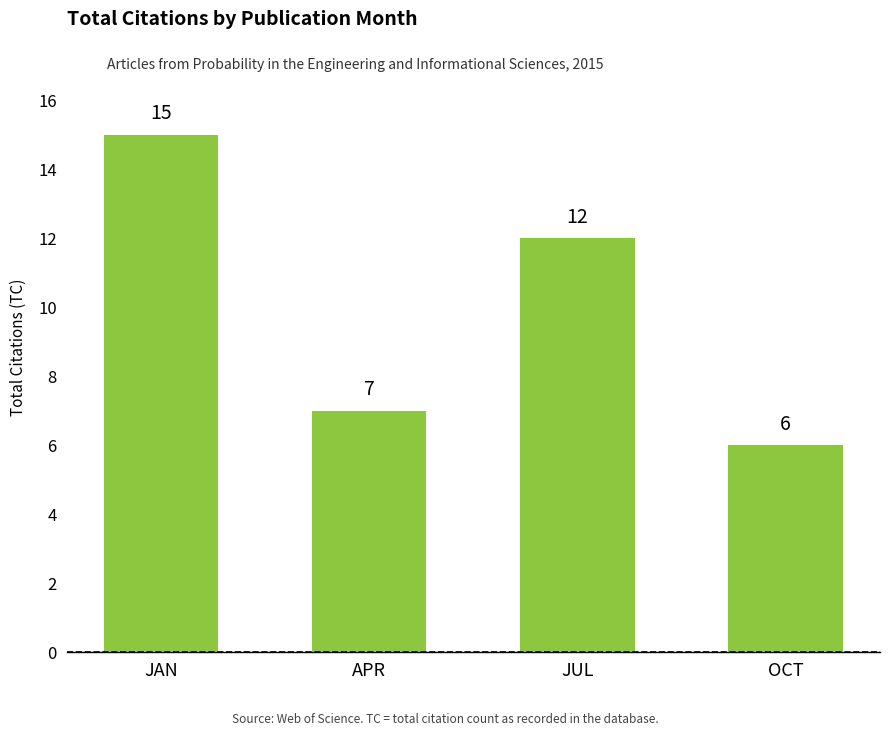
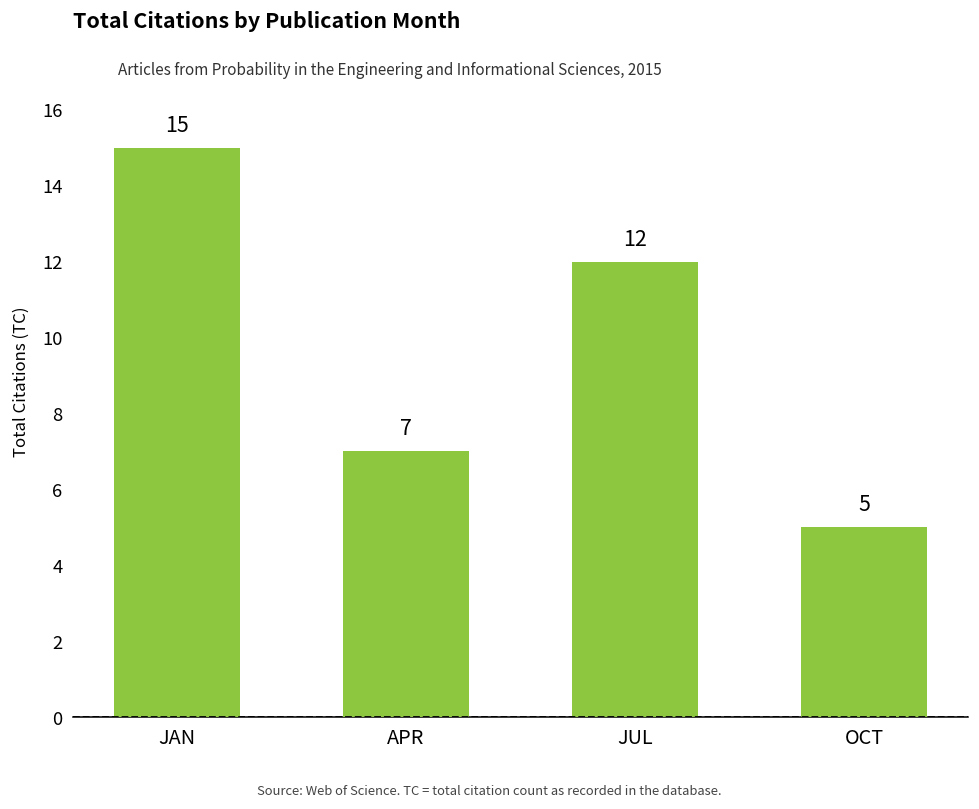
  {
    "JAN": 15,
    "APR": 7,
    "JUL": 12,
-   "OCT": 6
+   "OCT": 5
  }
